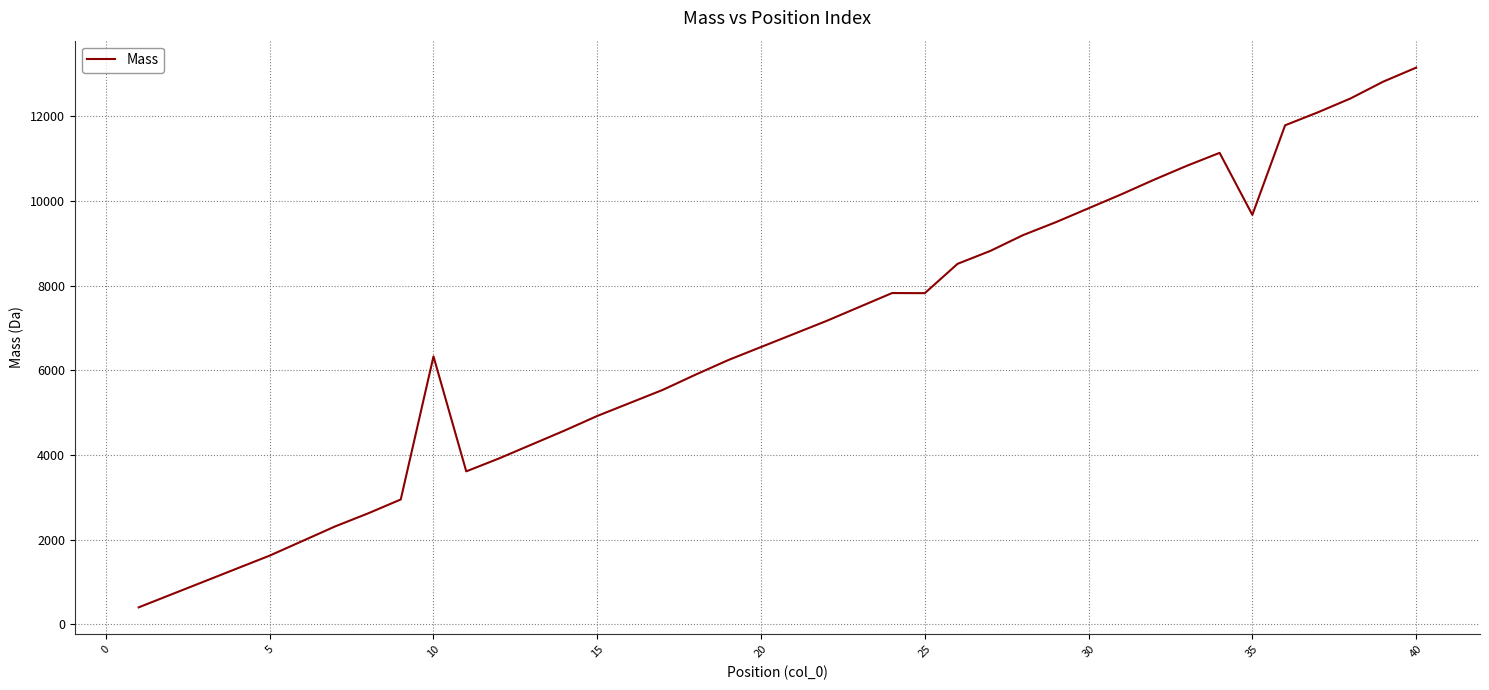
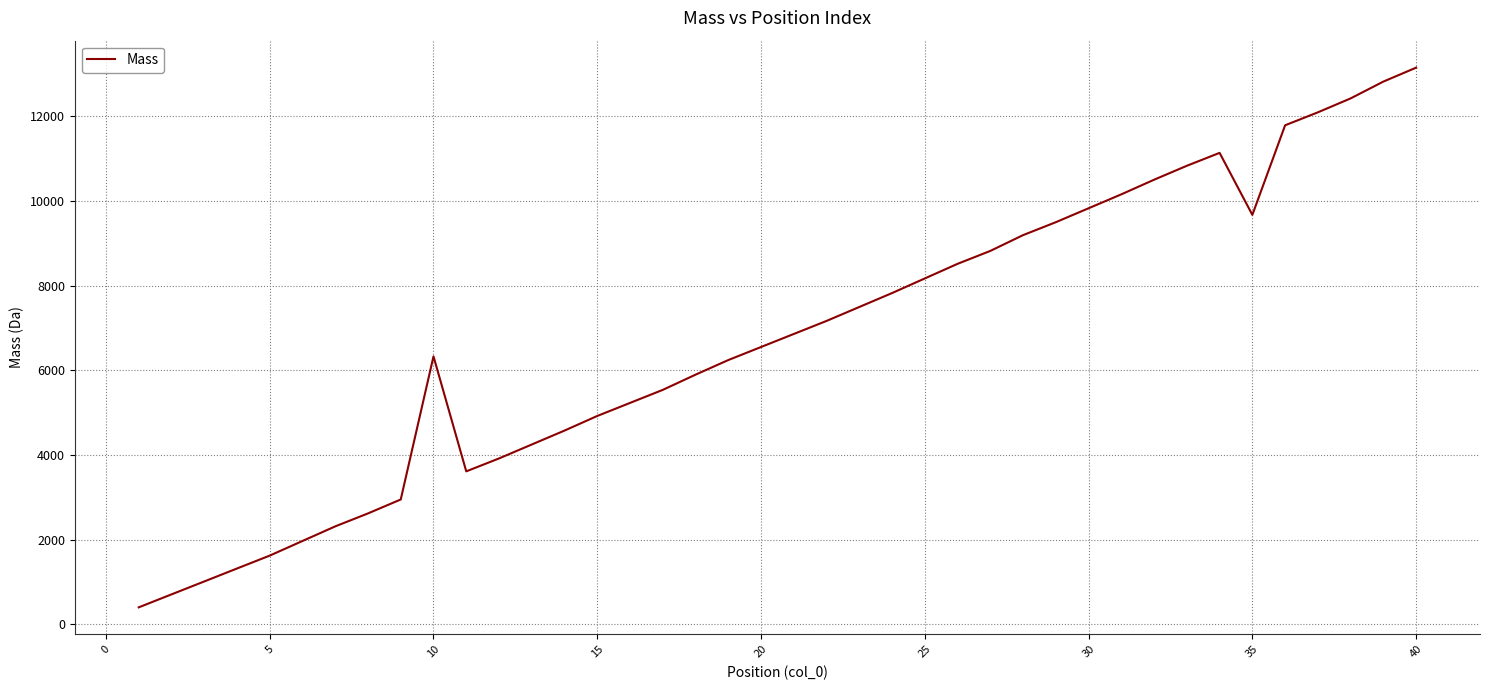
  {
    "5": 1600,
    "10": 6300,
    "15": 4900,
    "20": 6600,
-   "25": 7800,
+   "25": 8200,
    "30": 9800,
    "35": 9700,
    "40": 13100
  }
